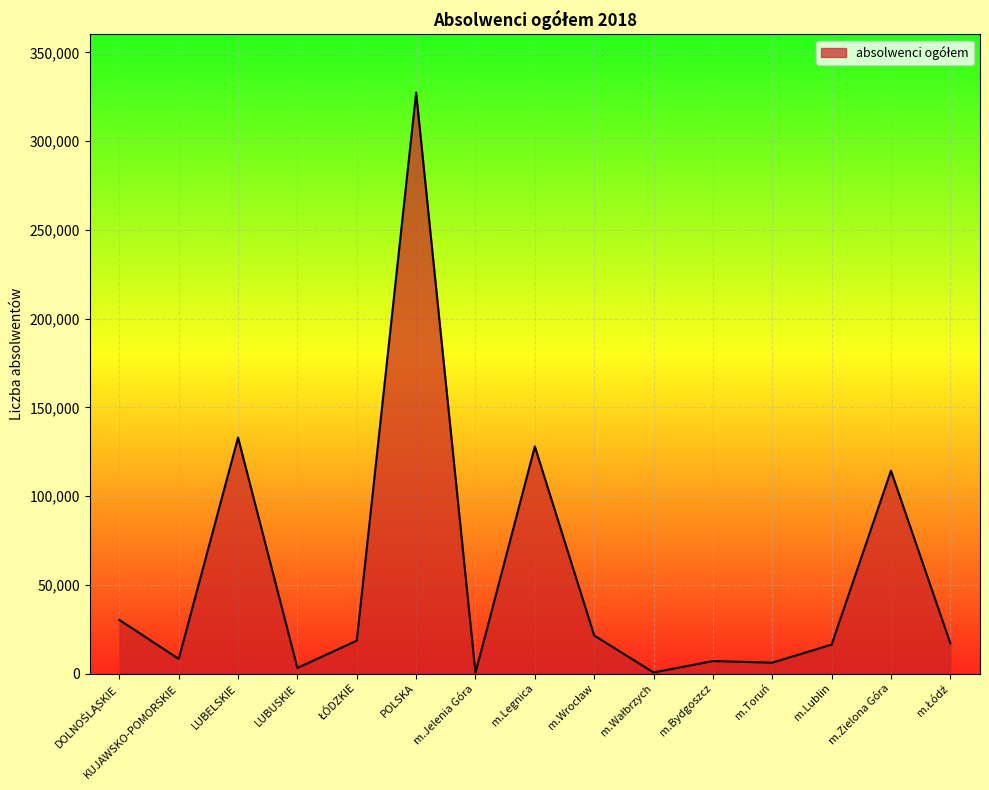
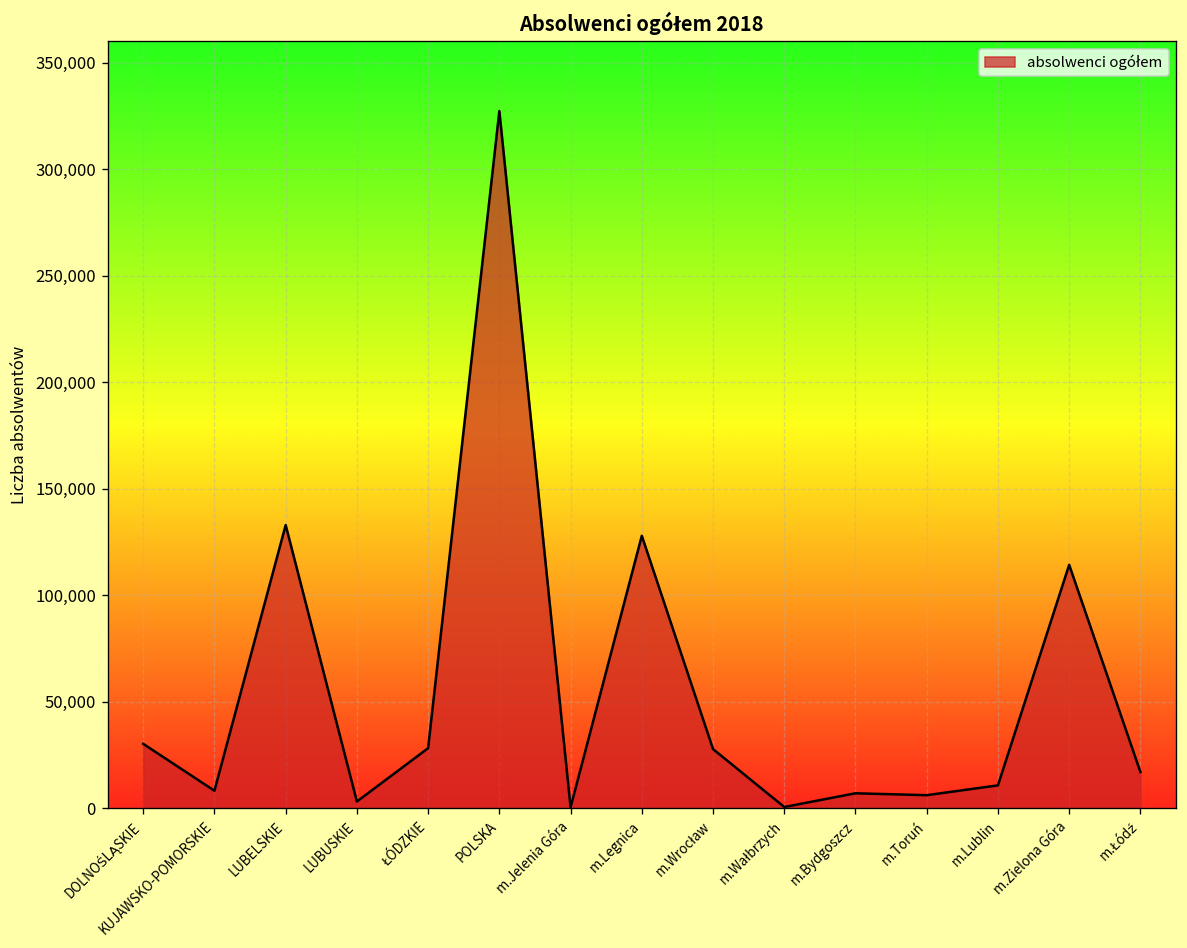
  {
    "DOLNOŚLĄSKIE": "30,000",
    "KUJAWSKO-POMORSKIE": "8,000",
    "LUBELSKIE": "133,000",
    "LUBUSKIE": "3,000",
-   "ŁÓDZKIE": "19,000",
+   "ŁÓDZKIE": "28,000",
    "POLSKA": "327,000",
    "m.Jelenia Góra": "0",
    "m.Legnica": "128,000",
-   "m.Wrocław": "21,000",
+   "m.Wrocław": "28,000",
    "m.Wałbrzych": "1,000",
    "m.Bydgoszcz": "7,000",
    "m.Toruń": "6,000",
-   "m.Lublin": "16,000",
+   "m.Lublin": "11,000",
    "m.Zielona Góra": "114,000",
    "m.Łódź": "17,000"
  }
